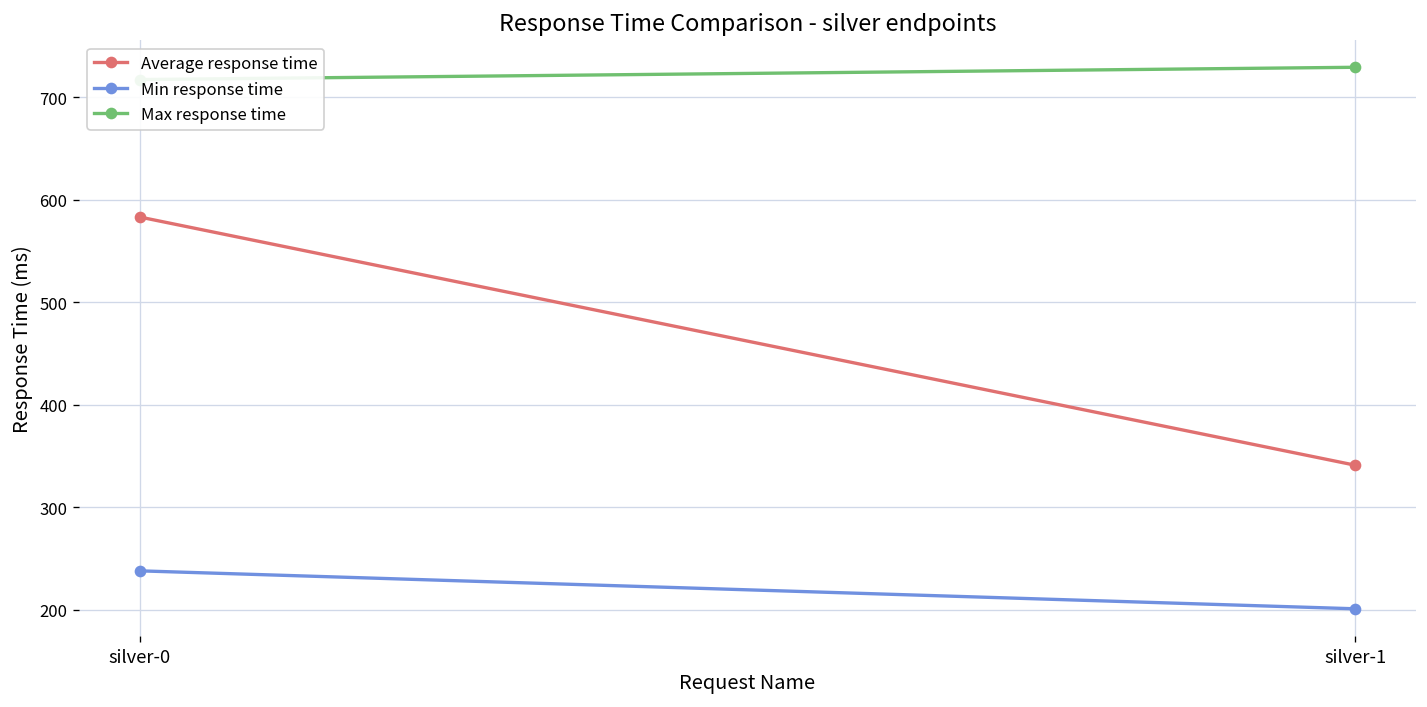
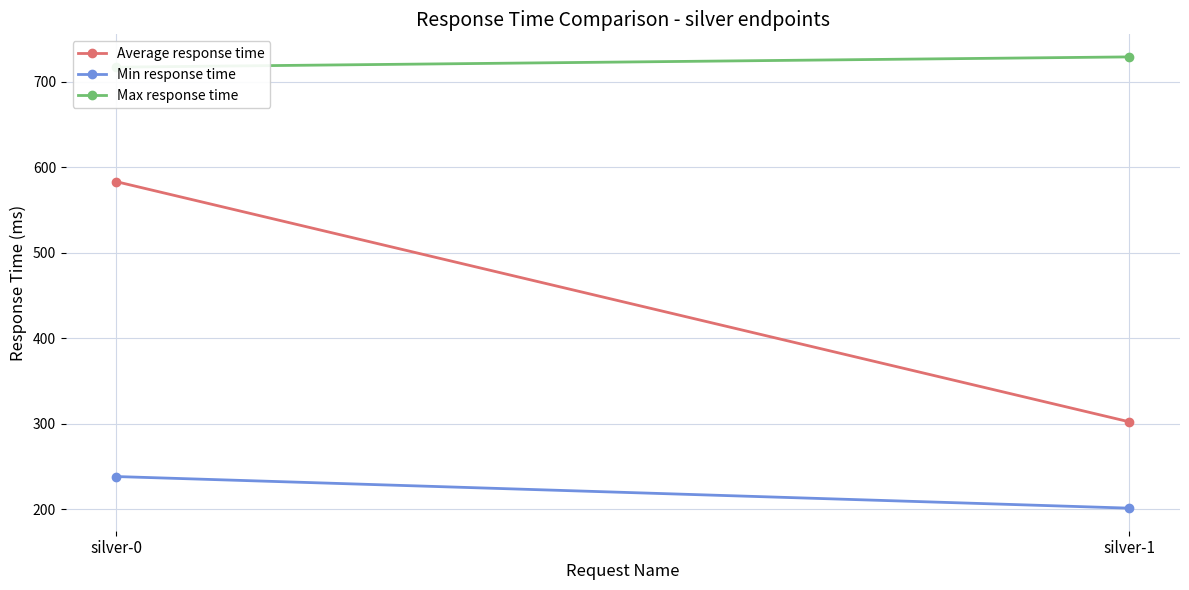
  {
    "Average response time": {
      "silver-0": 580,
-     "silver-1": 340
+     "silver-1": 300
    },
    "Min response time": {
      "silver-0": 240,
      "silver-1": 200
    },
    "Max response time": {
      "silver-1": 730
    }
  }
